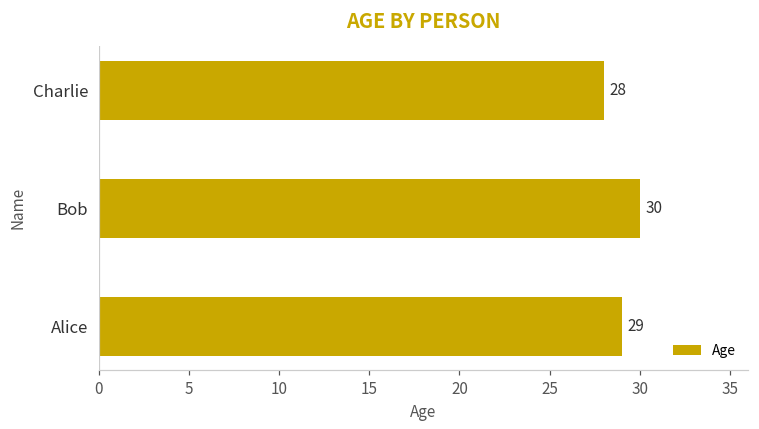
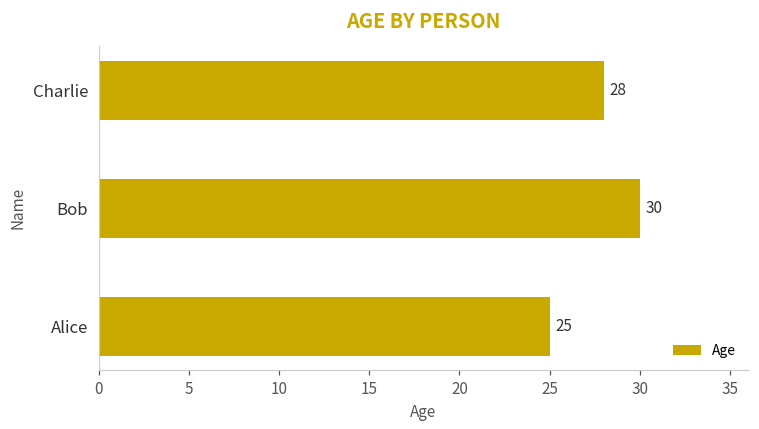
  {
    "Charlie": 28,
    "Bob": 30,
-   "Alice": 29
+   "Alice": 25
  }
